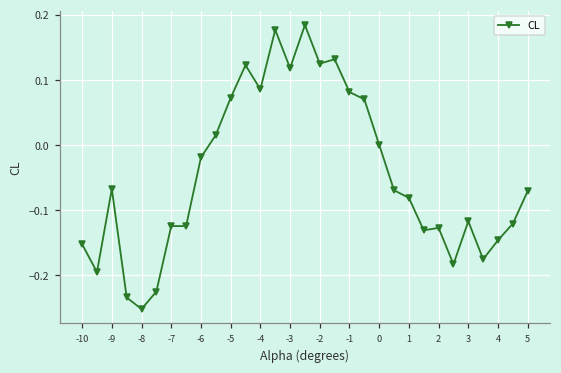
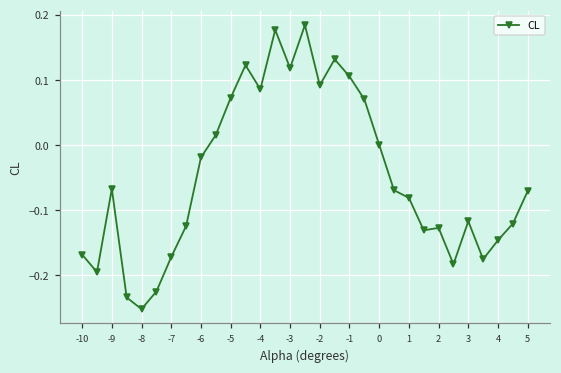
  {
-   "-10": -0.15,
+   "-10": -0.17,
    "-9": -0.07,
    "-8": -0.25,
-   "-7": -0.12,
+   "-7": -0.17,
    "-6": -0.02,
    "-5": 0.07,
    "-4": 0.09,
    "-3": 0.12,
-   "-2": 0.12,
-   "-1": 0.08,
+   "-2": 0.09,
+   "-1": 0.11,
    "0": 0.00,
    "1": -0.08,
    "2": -0.13,
    "3": -0.12,
    "4": -0.15,
    "5": -0.07
  }
